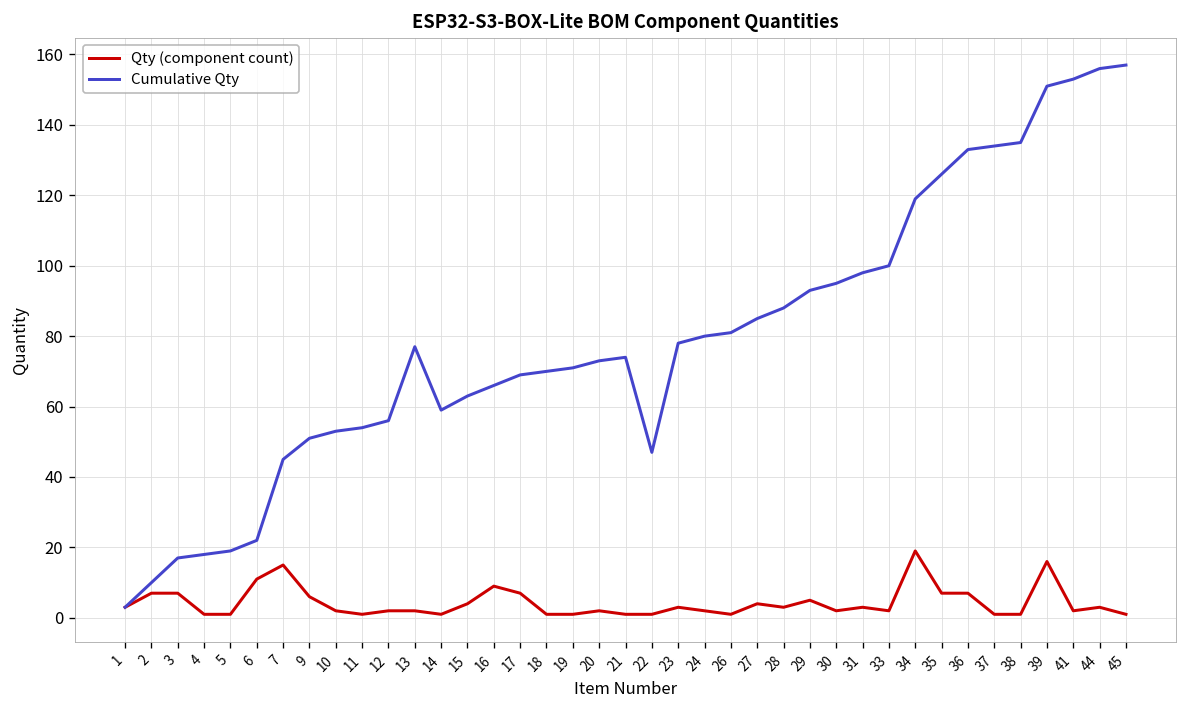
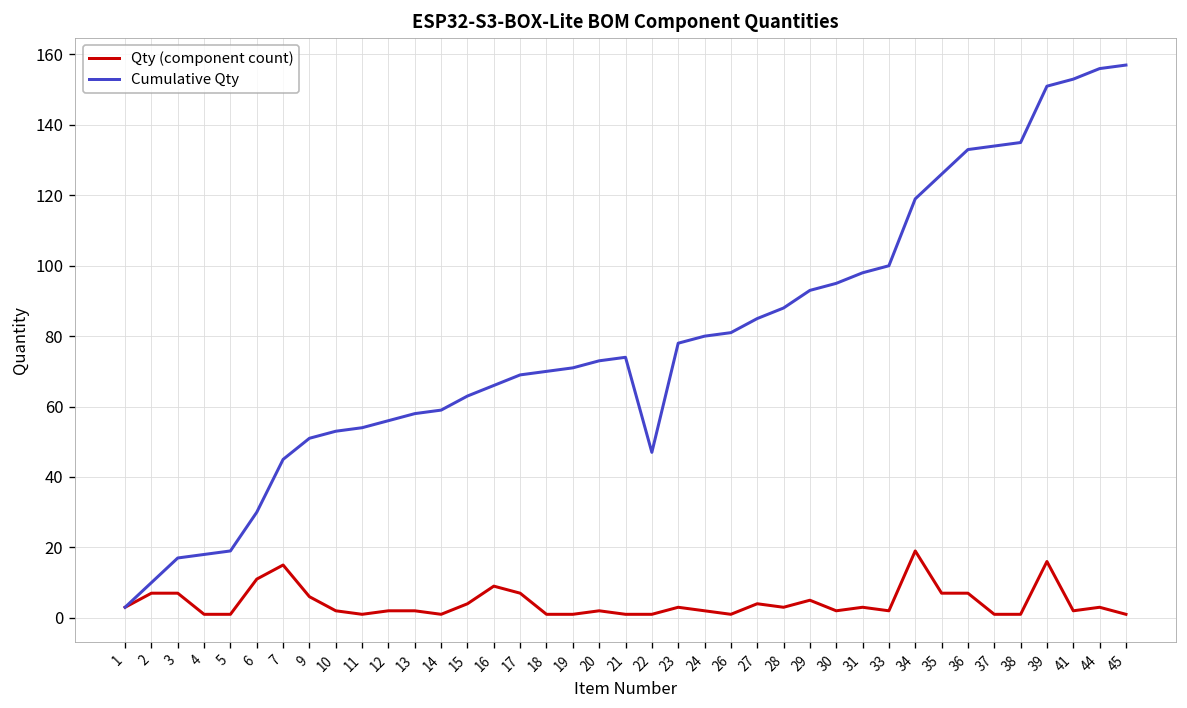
  {
    "Qty (component count)": {
      "2": 7,
      "3": 7,
      "4": 1,
      "5": 1,
      "6": 11,
      "7": 15,
      "9": 6,
      "10": 2,
      "11": 1,
      "12": 2,
      "13": 2,
      "14": 1,
      "15": 4,
      "16": 9,
      "17": 7,
      "18": 1,
      "19": 1,
      "20": 2,
      "21": 1,
      "22": 1,
      "23": 3,
      "24": 2,
      "26": 1,
      "27": 4,
      "28": 3,
      "29": 5,
      "30": 2,
      "31": 3,
      "33": 2,
      "34": 19,
      "35": 7,
      "36": 7,
      "37": 1,
      "38": 1,
      "39": 16,
      "41": 2,
      "44": 3,
      "45": 1
    },
    "Cumulative Qty": {
      "2": 10,
      "3": 17,
      "4": 18,
      "5": 19,
-     "6": 22,
+     "6": 30,
      "7": 45,
      "9": 51,
      "10": 53,
      "11": 54,
      "12": 56,
-     "13": 77,
+     "13": 58,
      "14": 59,
      "15": 63,
      "16": 66,
      "17": 69,
      "18": 70,
      "19": 71,
      "20": 73,
      "21": 74,
      "22": 47,
      "23": 78,
      "24": 80,
      "26": 81,
      "27": 85,
      "28": 88,
      "29": 93,
      "30": 95,
      "31": 98,
      "33": 100,
      "34": 119,
      "35": 126,
      "36": 133,
      "37": 134,
      "38": 135,
      "39": 151,
      "41": 153,
      "44": 156,
      "45": 157
    }
  }
